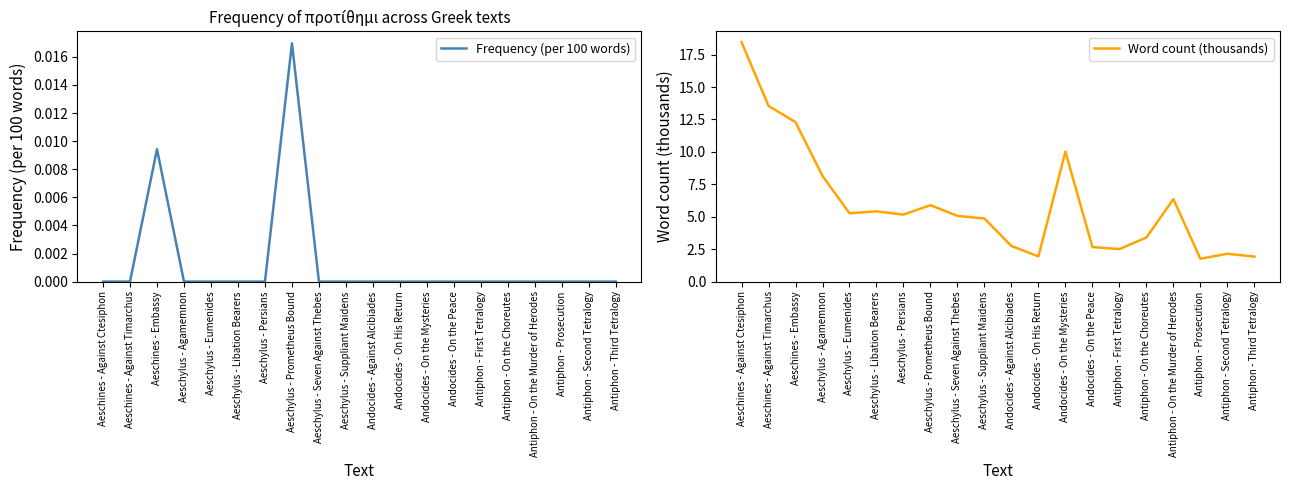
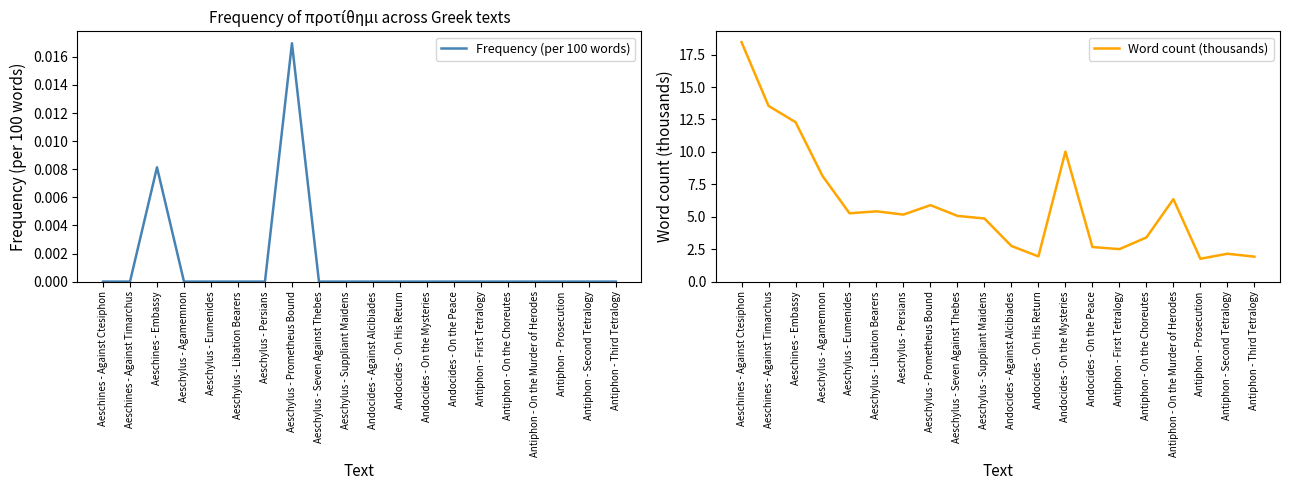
  {
    "Frequency of προτίθημι across Greek texts": {
      "Aeschines - Against Ctesiphon": 0.0000,
      "Aeschines - Against Timarchus": 0.0000,
-     "Aeschines - Embassy": 0.0094,
+     "Aeschines - Embassy": 0.0081,
      "Aeschylus - Agamemnon": 0.0000,
      "Aeschylus - Eumenides": 0.0000,
      "Aeschylus - Libation Bearers": 0.0000,
      "Aeschylus - Persians": 0.0000,
      "Aeschylus - Prometheus Bound": 0.0170,
      "Aeschylus - Seven Against Thebes": 0.0000,
      "Aeschylus - Suppliant Maidens": 0.0000,
      "Andocides - Against Alcibiades": 0.0000,
      "Andocides - On His Return": 0.0000,
      "Andocides - On the Mysteries": 0.0000,
      "Andocides - On the Peace": 0.0000,
      "Antiphon - First Tetralogy": 0.0000,
      "Antiphon - On the Choreutes": 0.0000,
      "Antiphon - On the Murder of Herodes": 0.0000,
      "Antiphon - Prosecution": 0.0000,
      "Antiphon - Second Tetralogy": 0.0000,
      "Antiphon - Third Tetralogy": 0.0000
    }
  }
